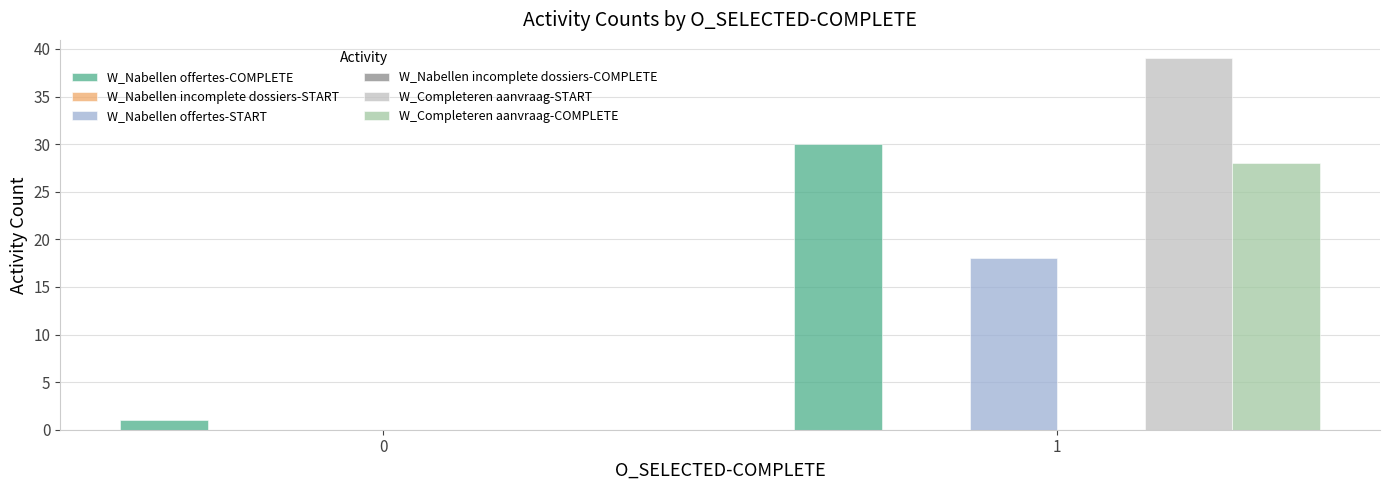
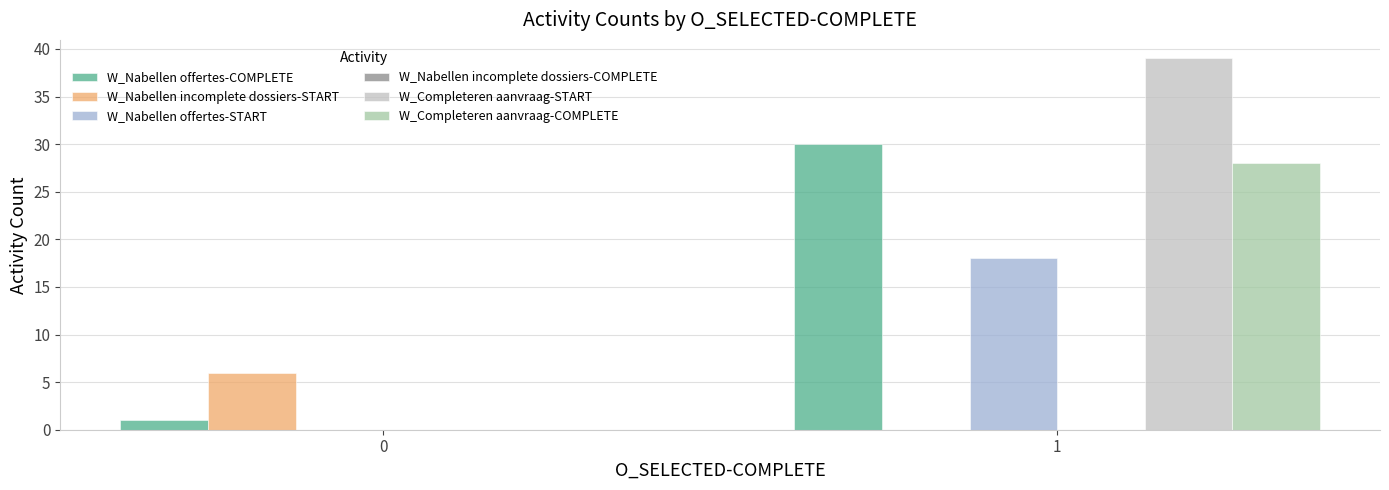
  {
    "W_Nabellen offertes-COMPLETE": {
      "0": 1,
      "1": 30
    },
    "W_Nabellen incomplete dossiers-START": {
-     "0": 0,
+     "0": 6,
      "1": 0
    },
    "W_Nabellen incomplete dossiers-COMPLETE": {
      "0": 0,
      "1": 0
    }
  }
